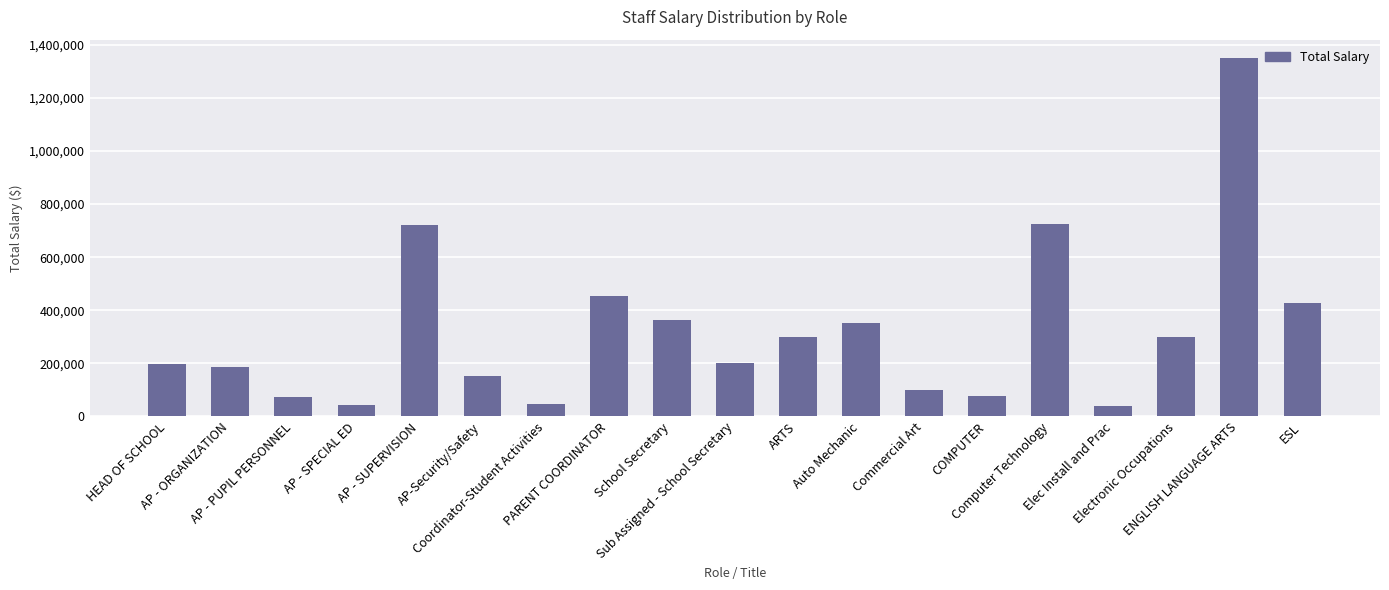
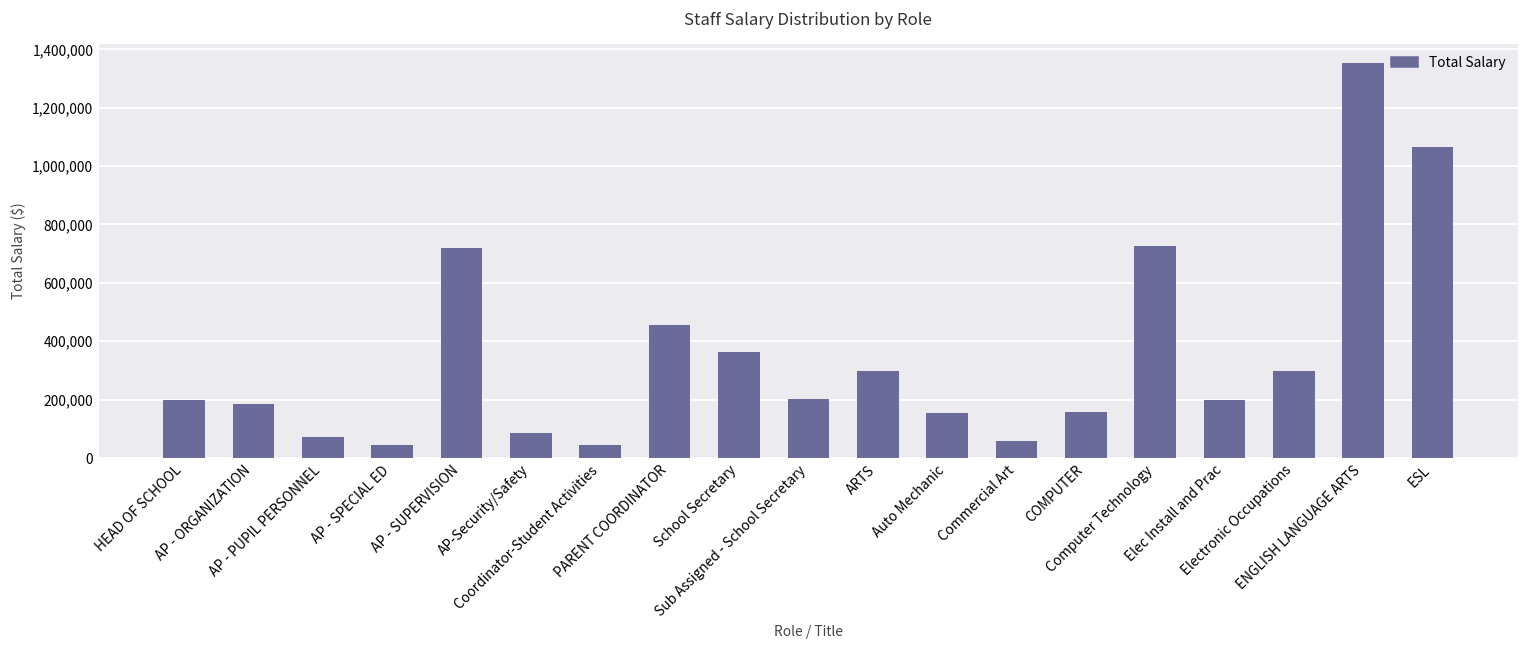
  {
    "HEAD OF SCHOOL": "200,000",
    "AP - ORGANIZATION": "180,000",
    "AP - PUPIL PERSONNEL": "70,000",
    "AP - SPECIAL ED": "40,000",
    "AP - SUPERVISION": "720,000",
-   "AP-Security/Safety": "150,000",
+   "AP-Security/Safety": "90,000",
    "Coordinator-Student Activities": "50,000",
    "PARENT COORDINATOR": "450,000",
    "School Secretary": "360,000",
    "Sub Assigned - School Secretary": "200,000",
    "ARTS": "300,000",
-   "Auto Mechanic": "350,000",
-   "Commercial Art": "100,000",
-   "COMPUTER": "80,000",
+   "Auto Mechanic": "150,000",
+   "Commercial Art": "60,000",
+   "COMPUTER": "160,000",
    "Computer Technology": "720,000",
-   "Elec Install and Prac": "40,000",
+   "Elec Install and Prac": "200,000",
    "Electronic Occupations": "300,000",
    "ENGLISH LANGUAGE ARTS": "1,350,000",
-   "ESL": "430,000"
+   "ESL": "1,070,000"
  }
